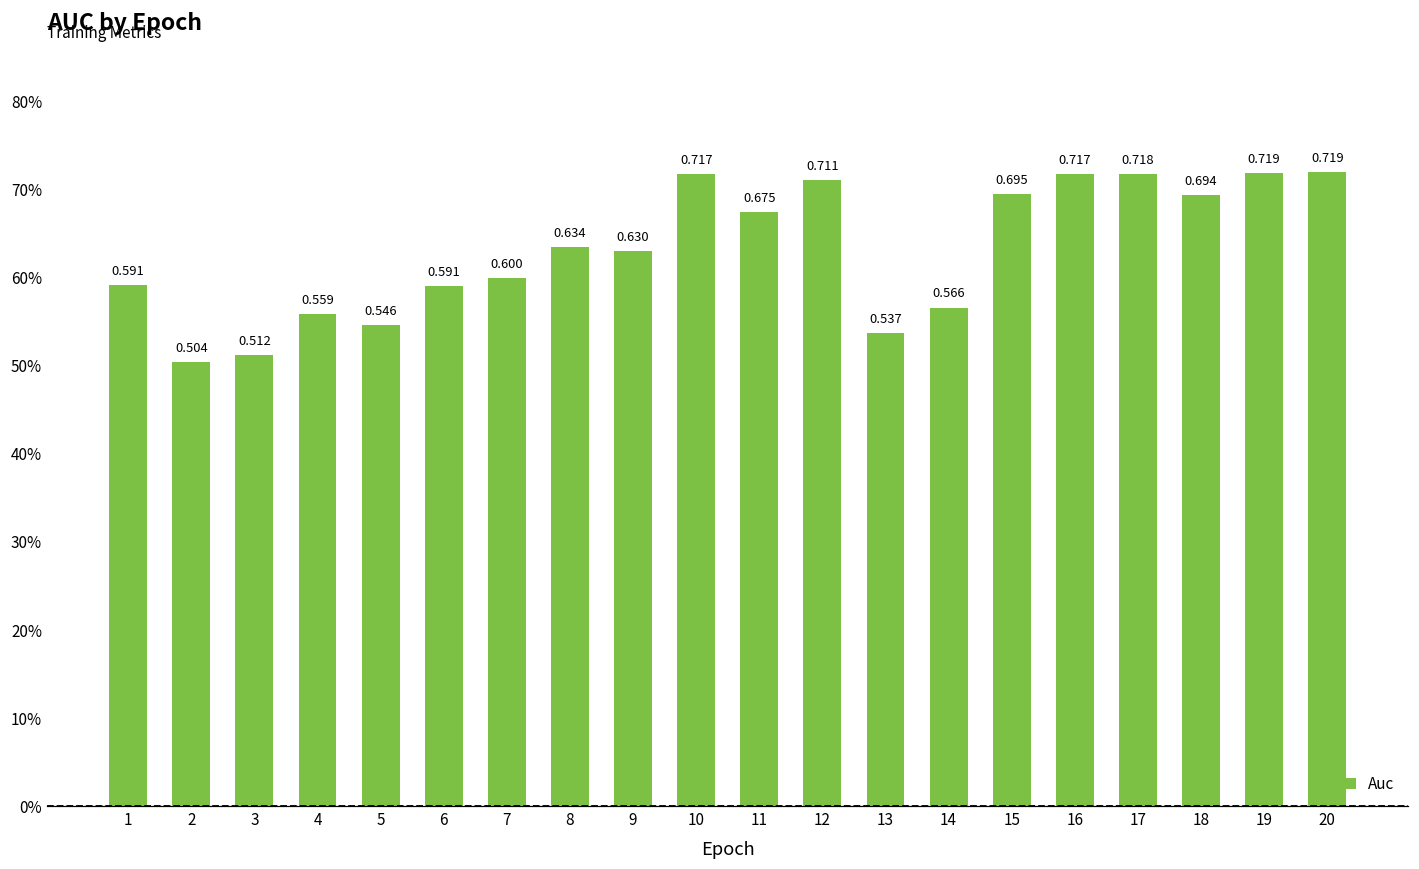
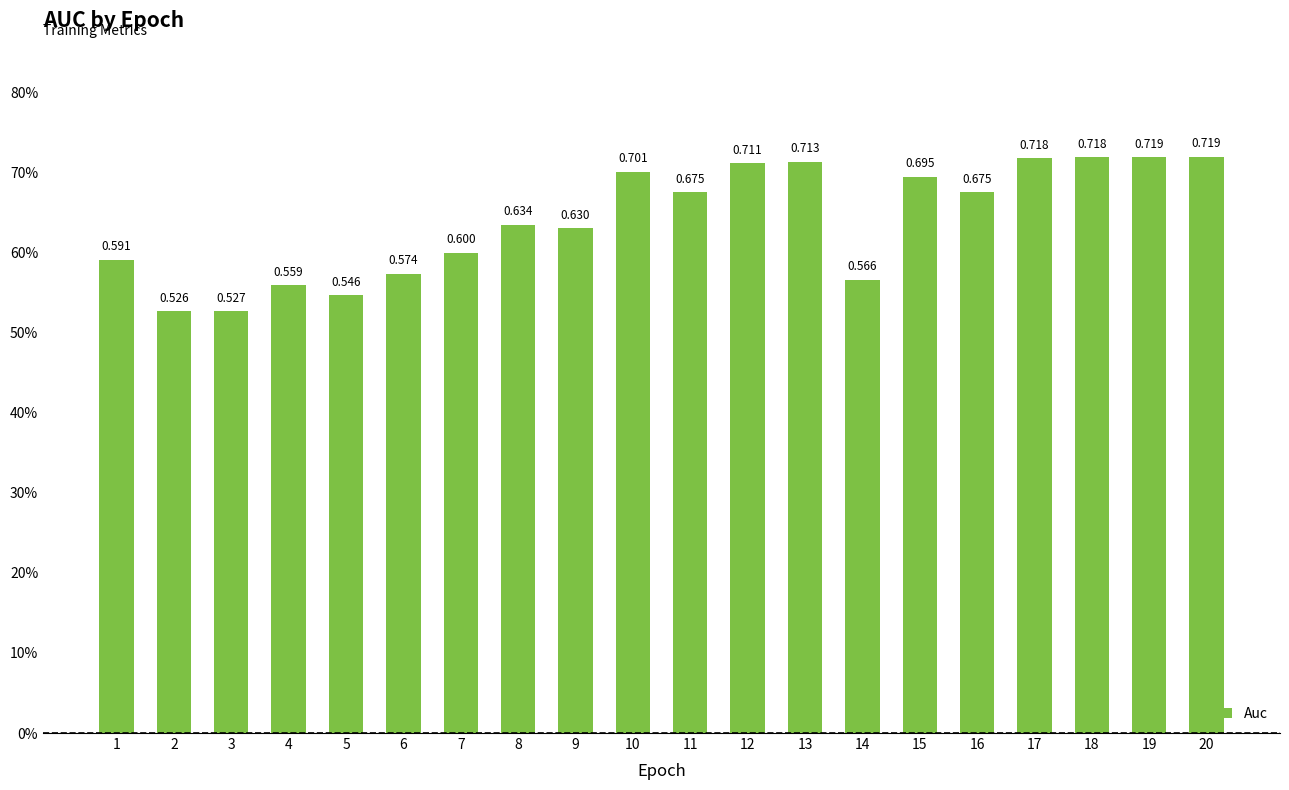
  {
    "1": 0.591,
-   "2": 0.504,
-   "3": 0.512,
+   "2": 0.526,
+   "3": 0.527,
    "4": 0.559,
    "5": 0.546,
-   "6": 0.591,
+   "6": 0.574,
    "7": 0.600,
    "8": 0.634,
    "9": 0.630,
-   "10": 0.717,
+   "10": 0.701,
    "11": 0.675,
    "12": 0.711,
-   "13": 0.537,
+   "13": 0.713,
    "14": 0.566,
    "15": 0.695,
-   "16": 0.717,
+   "16": 0.675,
    "17": 0.718,
-   "18": 0.694,
+   "18": 0.718,
    "19": 0.719,
    "20": 0.719
  }
